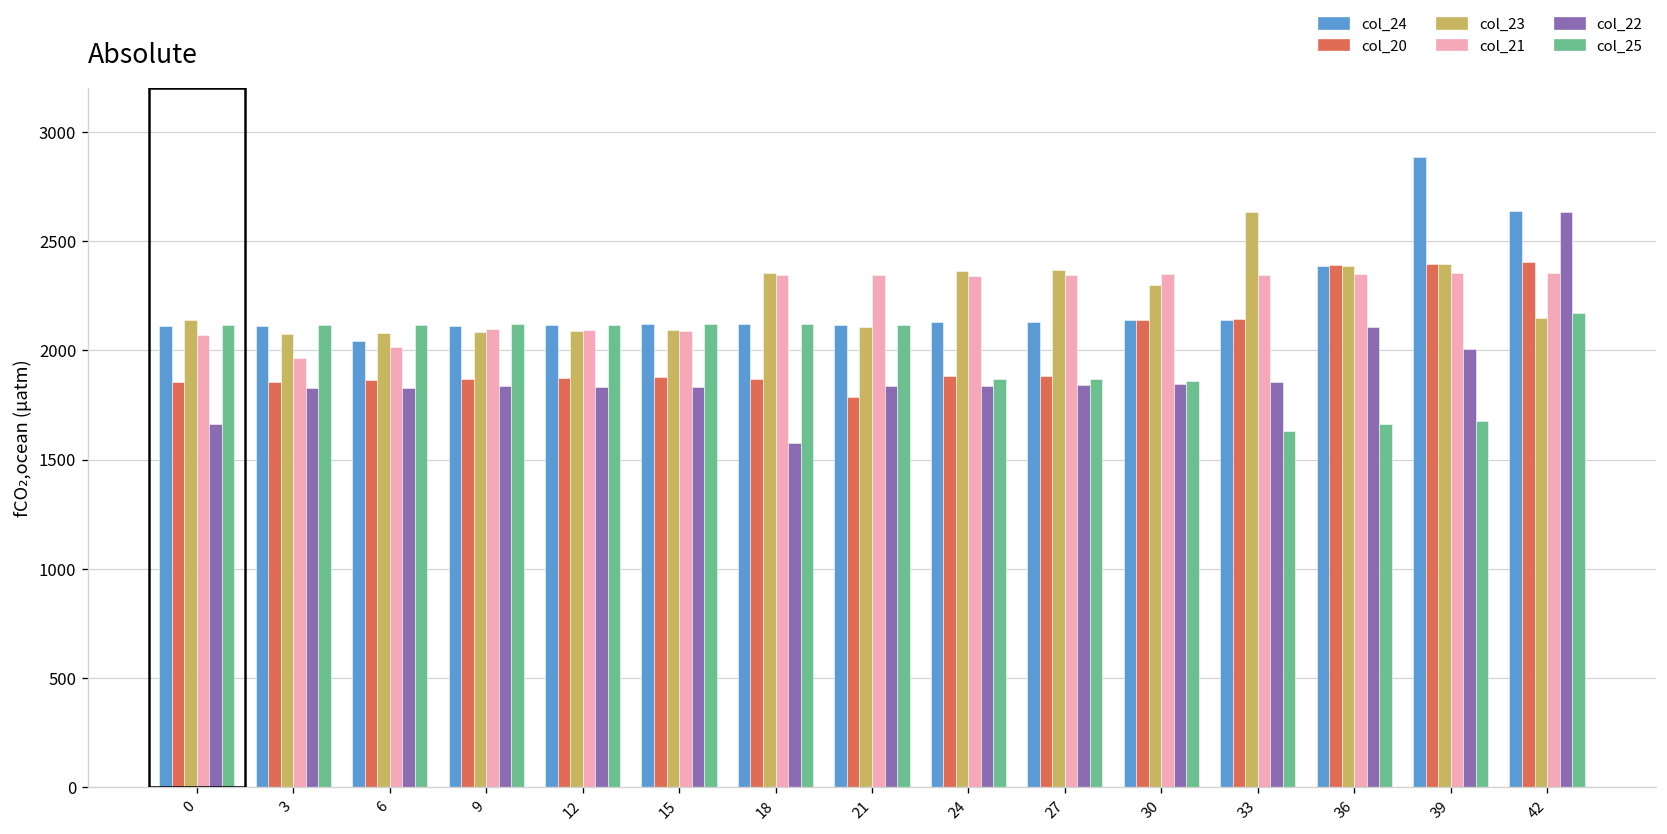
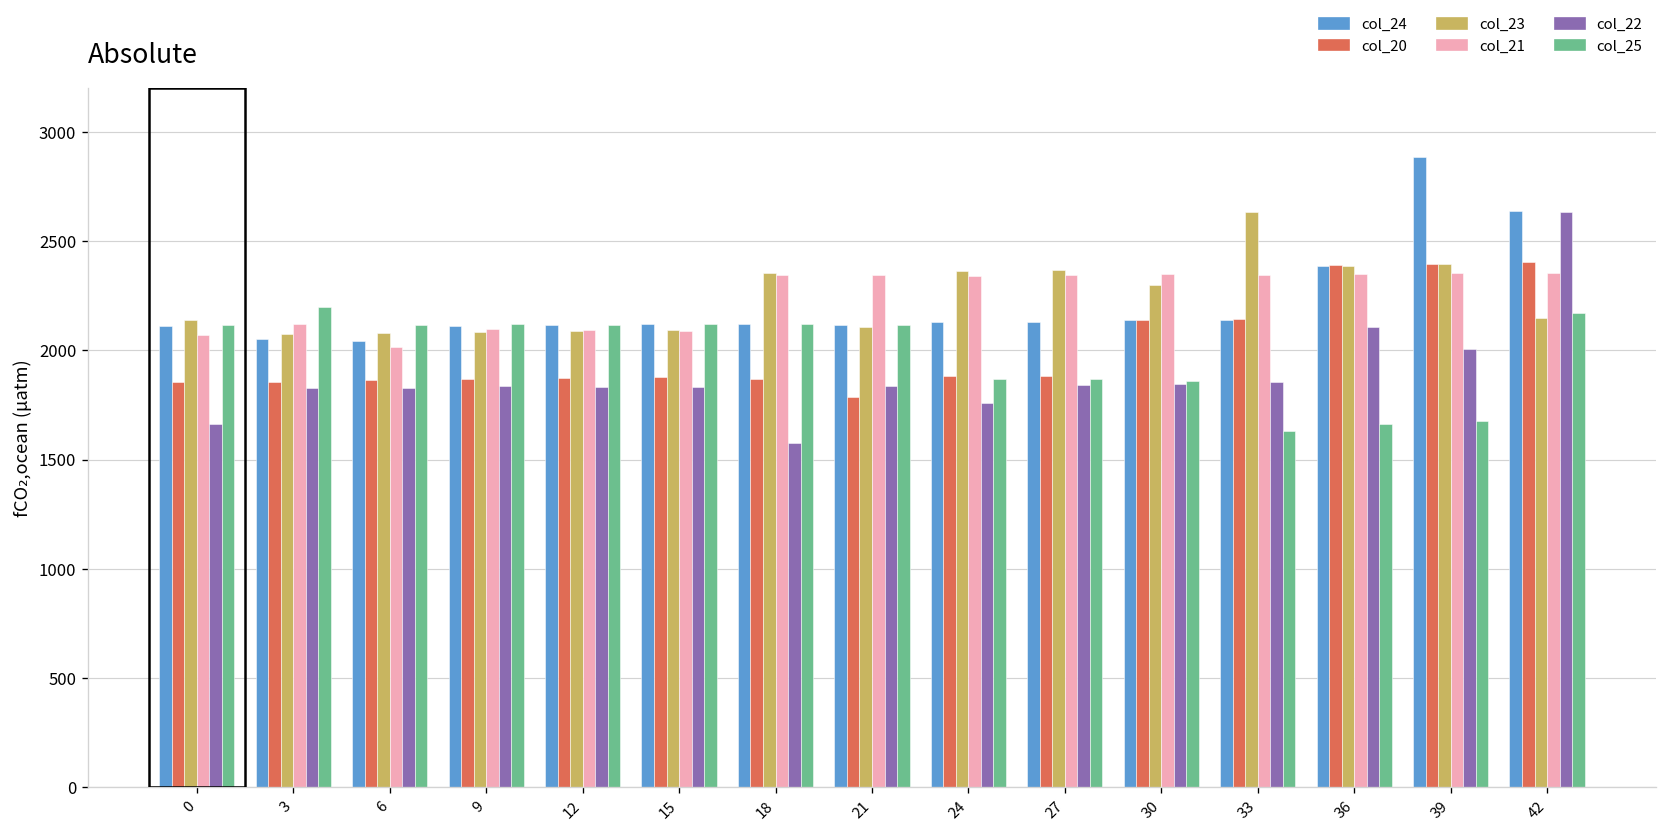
  {
    "col_24": {
      "0": 2110,
-     "3": 2110,
+     "3": 2050,
      "6": 2040,
      "9": 2110,
      "12": 2120,
      "15": 2120,
      "18": 2120,
      "21": 2120,
      "24": 2130,
      "27": 2130,
      "30": 2140,
      "33": 2140,
      "36": 2380,
      "39": 2880,
      "42": 2640
    },
    "col_20": {
      "0": 1860,
      "3": 1860,
      "6": 1860,
      "9": 1870,
      "12": 1870,
      "15": 1880,
      "18": 1870,
      "21": 1790,
      "24": 1880,
      "27": 1880,
      "30": 2140,
      "33": 2140,
      "36": 2390,
      "39": 2390,
      "42": 2400
    },
    "col_23": {
      "0": 2140,
      "3": 2080,
      "6": 2080,
      "9": 2090,
      "12": 2090,
      "15": 2090,
      "18": 2360,
      "21": 2110,
      "24": 2360,
      "27": 2370,
      "30": 2300,
      "33": 2630,
      "36": 2380,
      "39": 2400,
      "42": 2150
    },
    "col_21": {
      "0": 2070,
-     "3": 1970,
+     "3": 2120,
      "6": 2020,
      "9": 2100,
      "12": 2090,
      "15": 2090,
      "18": 2340,
      "21": 2340,
      "24": 2340,
      "27": 2340,
      "30": 2350,
      "33": 2340,
      "36": 2350,
      "39": 2350,
      "42": 2360
    },
    "col_22": {
      "0": 1670,
      "3": 1830,
      "6": 1830,
      "9": 1840,
      "12": 1830,
      "15": 1830,
      "18": 1580,
      "21": 1840,
-     "24": 1840,
+     "24": 1760,
      "27": 1840,
      "30": 1840,
      "33": 1850,
      "36": 2110,
      "39": 2010,
      "42": 2630
    },
    "col_25": {
      "0": 2110,
-     "3": 2110,
+     "3": 2200,
      "6": 2120,
      "9": 2120,
      "12": 2120,
      "15": 2120,
      "18": 2120,
      "21": 2120,
      "24": 1870,
      "27": 1870,
      "30": 1860,
      "33": 1630,
      "36": 1660,
      "39": 1680,
      "42": 2170
    }
  }
